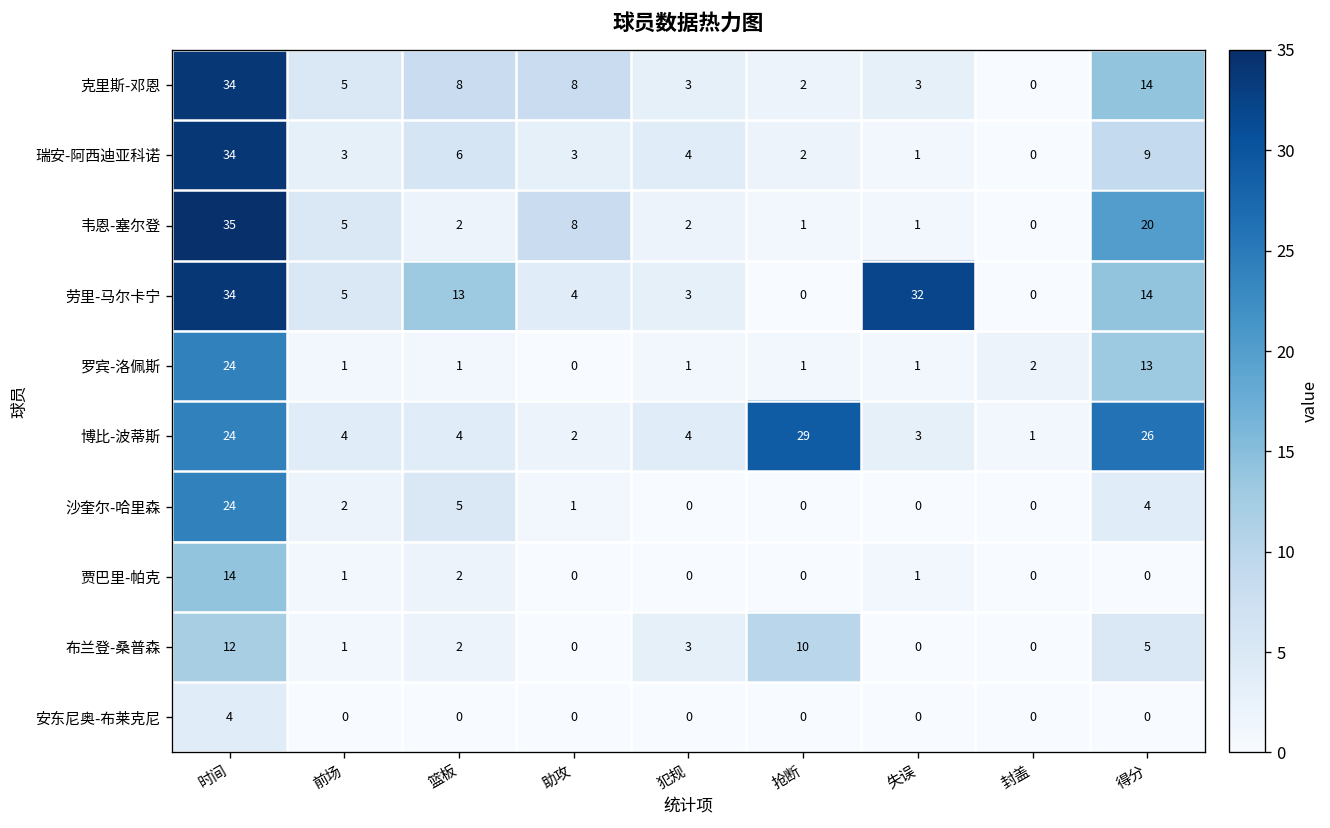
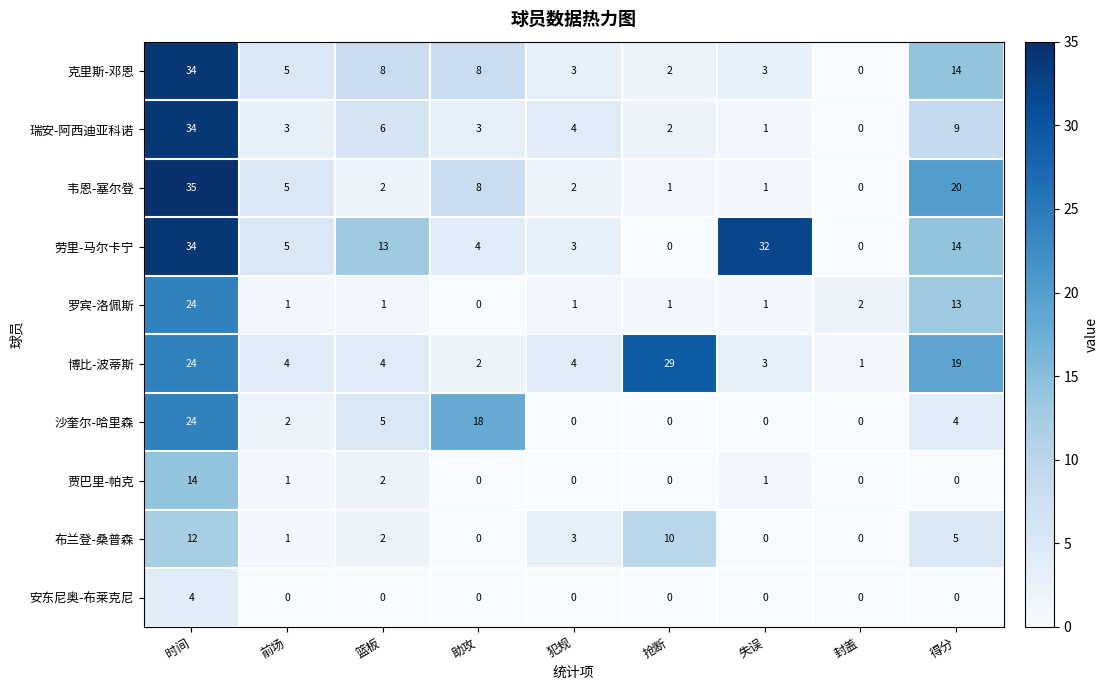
  {
    "克里斯-邓恩": {
      "时间": 34,
      "前场": 5,
      "篮板": 8,
      "助攻": 8,
      "犯规": 3,
      "抢断": 2,
      "失误": 3,
      "封盖": 0,
      "得分": 14
    },
    "瑞安-阿西迪亚科诺": {
      "时间": 34,
      "前场": 3,
      "篮板": 6,
      "助攻": 3,
      "犯规": 4,
      "抢断": 2,
      "失误": 1,
      "封盖": 0,
      "得分": 9
    },
    "韦恩-塞尔登": {
      "时间": 35,
      "前场": 5,
      "篮板": 2,
      "助攻": 8,
      "犯规": 2,
      "抢断": 1,
      "失误": 1,
      "封盖": 0,
      "得分": 20
    },
    "劳里-马尔卡宁": {
      "时间": 34,
      "前场": 5,
      "篮板": 13,
      "助攻": 4,
      "犯规": 3,
      "抢断": 0,
      "失误": 32,
      "封盖": 0,
      "得分": 14
    },
    "罗宾-洛佩斯": {
      "时间": 24,
      "前场": 1,
      "篮板": 1,
      "助攻": 0,
      "犯规": 1,
      "抢断": 1,
      "失误": 1,
      "封盖": 2,
      "得分": 13
    },
    "博比-波蒂斯": {
      "时间": 24,
      "前场": 4,
      "篮板": 4,
      "助攻": 2,
      "犯规": 4,
      "抢断": 29,
      "失误": 3,
      "封盖": 1,
-     "得分": 26
+     "得分": 19
    },
    "沙奎尔-哈里森": {
      "时间": 24,
      "前场": 2,
      "篮板": 5,
-     "助攻": 1,
+     "助攻": 18,
      "犯规": 0,
      "抢断": 0,
      "失误": 0,
      "封盖": 0,
      "得分": 4
    },
    "贾巴里-帕克": {
      "时间": 14,
      "前场": 1,
      "篮板": 2,
      "助攻": 0,
      "犯规": 0,
      "抢断": 0,
      "失误": 1,
      "封盖": 0,
      "得分": 0
    },
    "布兰登-桑普森": {
      "时间": 12,
      "前场": 1,
      "篮板": 2,
      "助攻": 0,
      "犯规": 3,
      "抢断": 10,
      "失误": 0,
      "封盖": 0,
      "得分": 5
    },
    "安东尼奥-布莱克尼": {
      "时间": 4,
      "前场": 0,
      "篮板": 0,
      "助攻": 0,
      "犯规": 0,
      "抢断": 0,
      "失误": 0,
      "封盖": 0,
      "得分": 0
    }
  }
